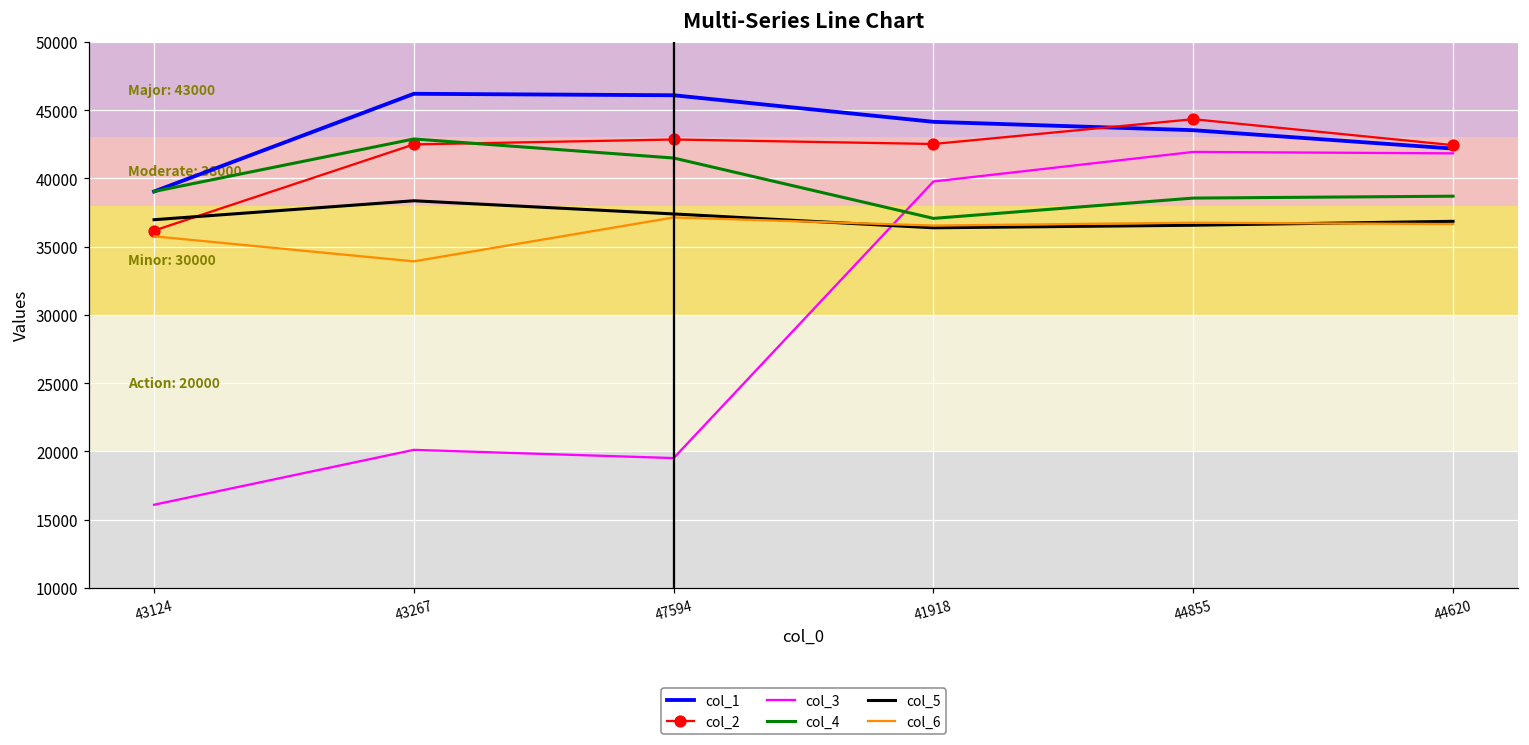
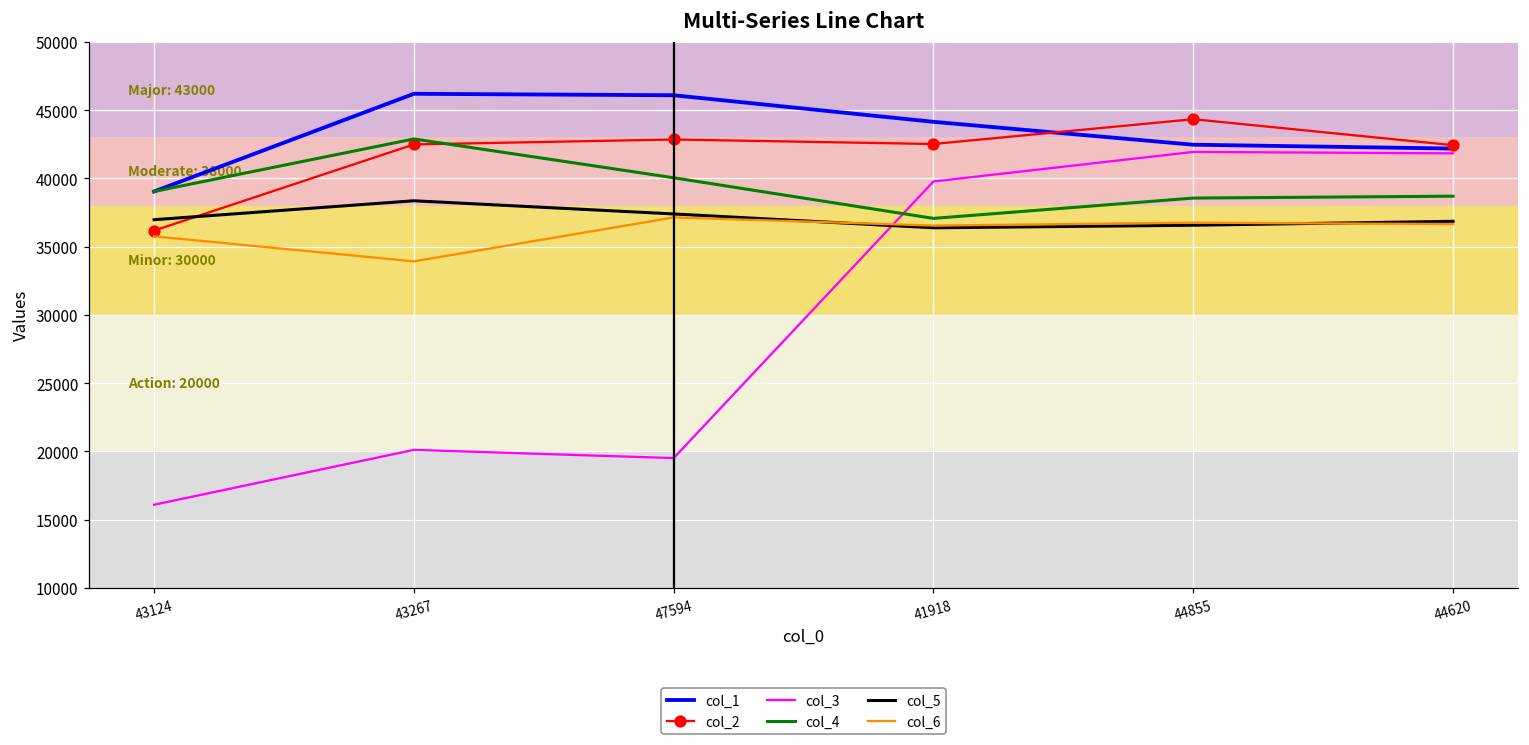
  {
    "col_1": {
      "43267": 46200,
      "47594": 46100,
      "41918": 44100,
-     "44855": 43500,
+     "44855": 42500,
      "44620": 42200
    },
    "col_2": {
      "43124": 36200,
      "43267": 42500,
      "47594": 42900,
      "41918": 42500,
      "44855": 44300,
      "44620": 42400
    },
    "col_3": {
      "43124": 16100,
      "43267": 20100,
      "47594": 19500,
      "41918": 39800,
      "44855": 41900,
      "44620": 41800
    },
    "col_4": {
      "43267": 42900,
-     "47594": 41500,
+     "47594": 40000,
      "41918": 37100,
      "44855": 38600,
      "44620": 38700
    },
    "col_5": {
      "43124": 37000,
      "43267": 38400,
      "47594": 37400
    },
    "col_6": {
      "43267": 33900,
      "47594": 37100
    }
  }
